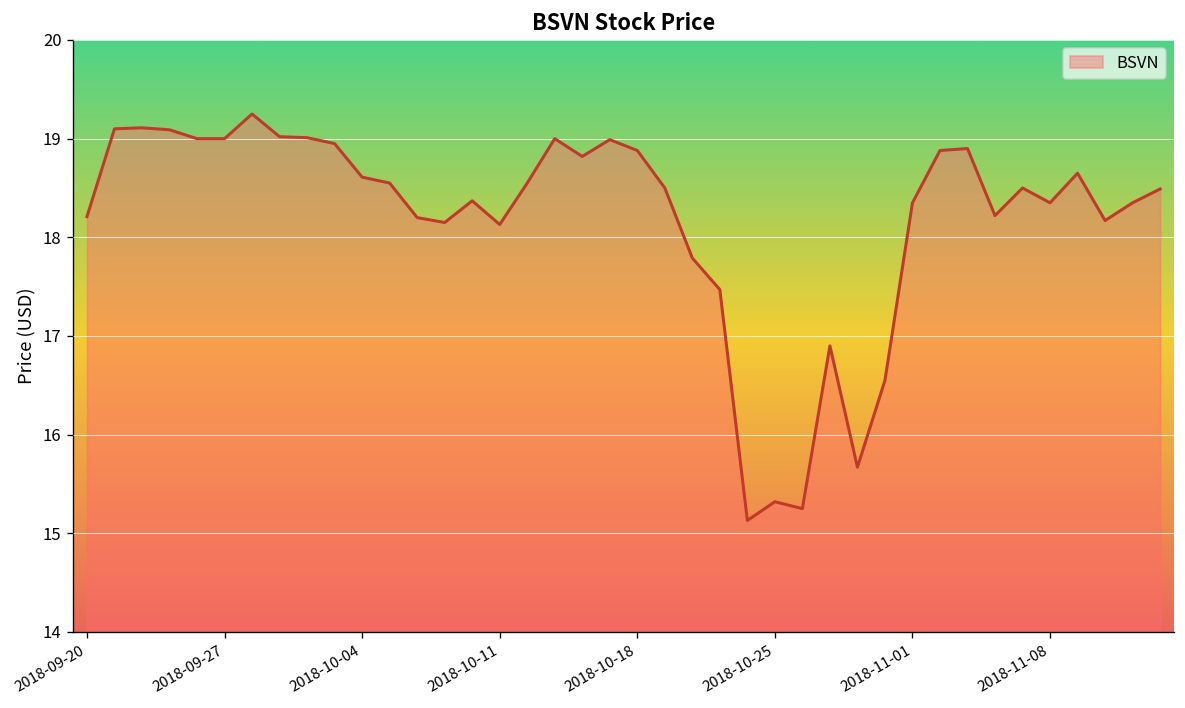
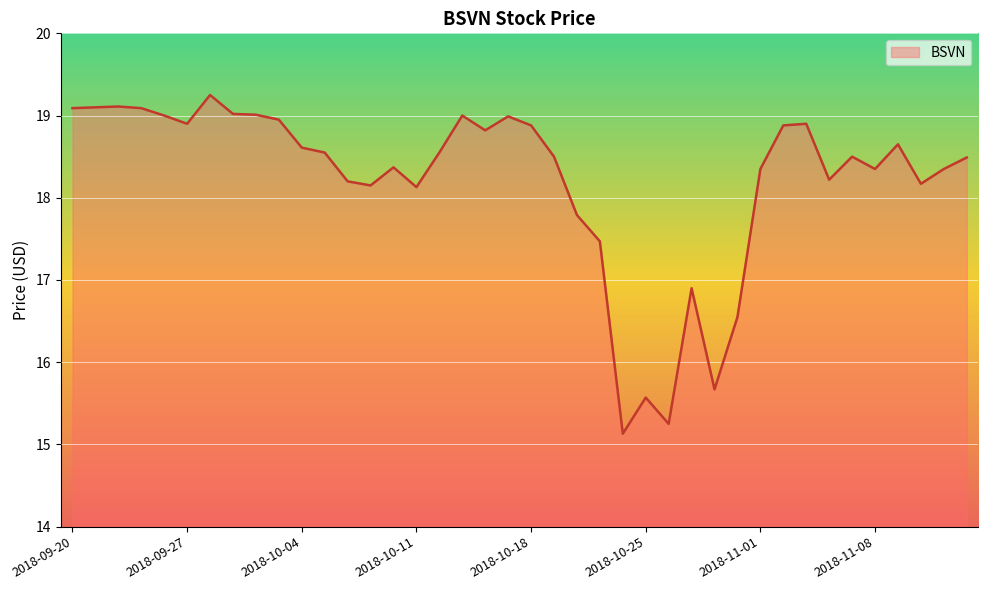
  {
-   "2018-09-20": 18.2,
-   "2018-09-27": 19.0,
+   "2018-09-20": 19.1,
+   "2018-09-27": 18.9,
    "2018-10-04": 18.6,
    "2018-10-11": 18.1,
    "2018-10-18": 18.9,
-   "2018-10-25": 15.3,
+   "2018-10-25": 15.6,
    "2018-11-01": 18.4,
    "2018-11-08": 18.4
  }
